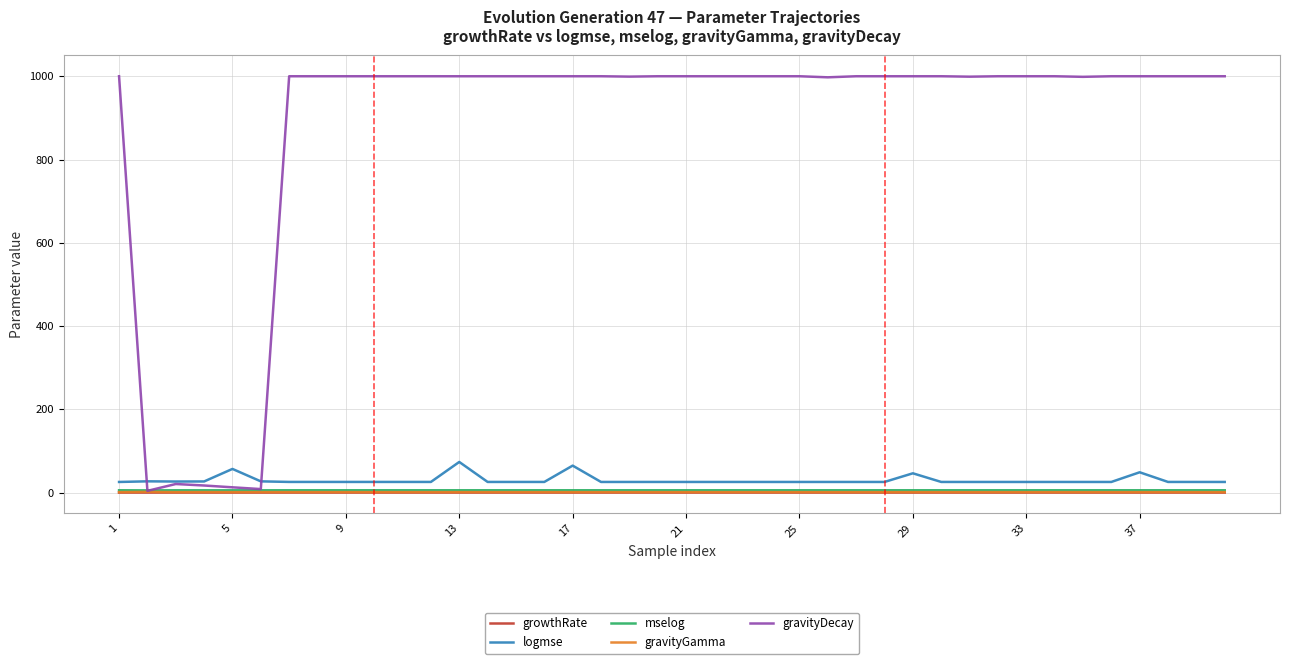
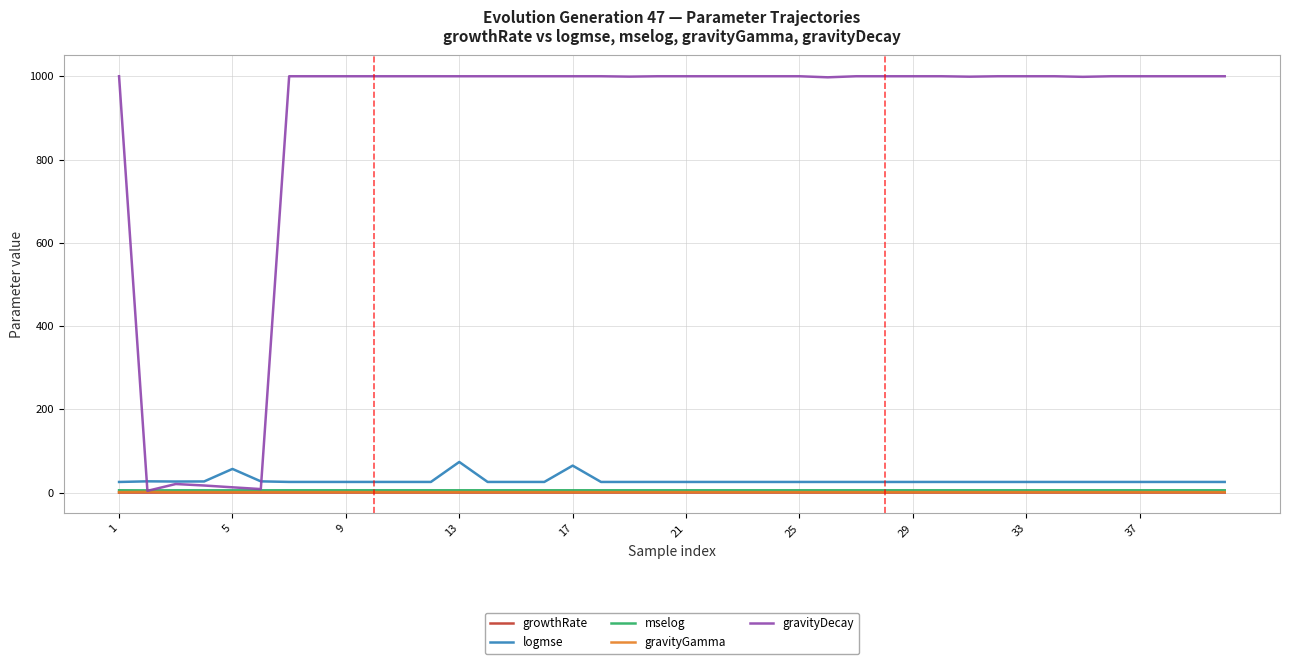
  {
    "logmse": {
      "1": 30,
      "5": 60,
      "9": 30,
      "13": 70,
      "17": 60,
      "21": 30,
      "25": 30,
-     "29": 50,
+     "29": 30,
      "33": 30,
-     "37": 50
+     "37": 30
    },
    "gravityDecay": {
      "1": 1000,
      "5": 10,
      "9": 1000,
      "13": 1000,
      "17": 1000,
      "21": 1000,
      "25": 1000,
      "29": 1000,
      "33": 1000,
      "37": 1000
    }
  }
